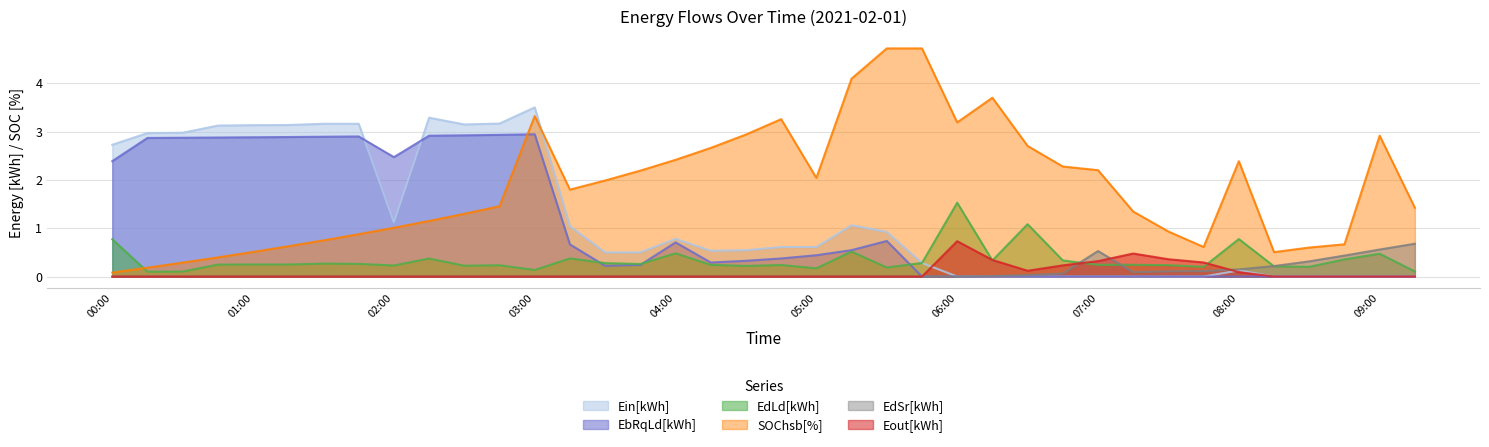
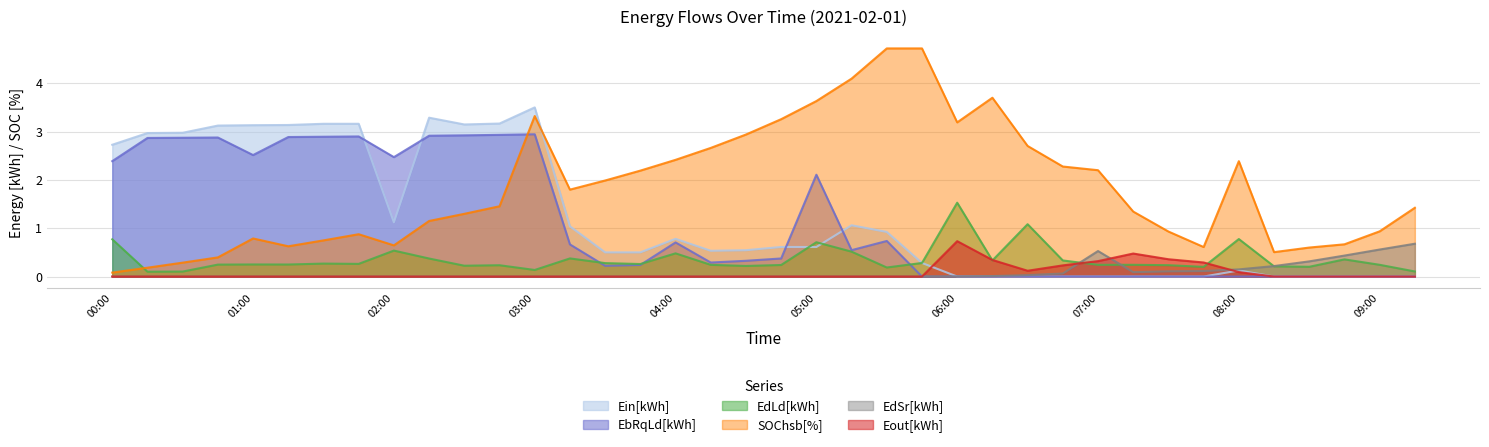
  {
    "Ein[kWh]": {
      "00:00": 2.7,
      "01:00": 3.1,
      "02:00": 1.1,
      "03:00": 3.5,
      "04:00": 0.8,
      "05:00": 0.6
    },
    "EbRqLd[kWh]": {
      "00:00": 2.4,
-     "01:00": 2.9,
+     "01:00": 2.5,
      "02:00": 2.5,
      "03:00": 2.9,
      "04:00": 0.7,
-     "05:00": 0.4,
+     "05:00": 2.1,
      "08:00": 0.0
    },
    "EdLd[kWh]": {
      "00:00": 0.8,
      "01:00": 0.3,
-     "02:00": 0.2,
+     "02:00": 0.5,
      "03:00": 0.1,
      "04:00": 0.5,
-     "05:00": 0.2,
+     "05:00": 0.7,
      "06:00": 1.5,
      "07:00": 0.2,
      "08:00": 0.8,
-     "09:00": 0.5
+     "09:00": 0.2
    },
    "SOChsb[%]": {
      "00:00": 0.1,
-     "01:00": 0.5,
-     "02:00": 1.0,
+     "01:00": 0.8,
+     "02:00": 0.6,
      "03:00": 3.3,
      "04:00": 2.4,
-     "05:00": 2.0,
+     "05:00": 3.6,
      "06:00": 3.2,
      "07:00": 2.2,
      "08:00": 2.4,
-     "09:00": 2.9
+     "09:00": 0.9
    },
    "EdSr[kWh]": {
      "07:00": 0.5,
      "09:00": 0.6
    },
    "Eout[kWh]": {
      "06:00": 0.7,
      "07:00": 0.3
    }
  }
